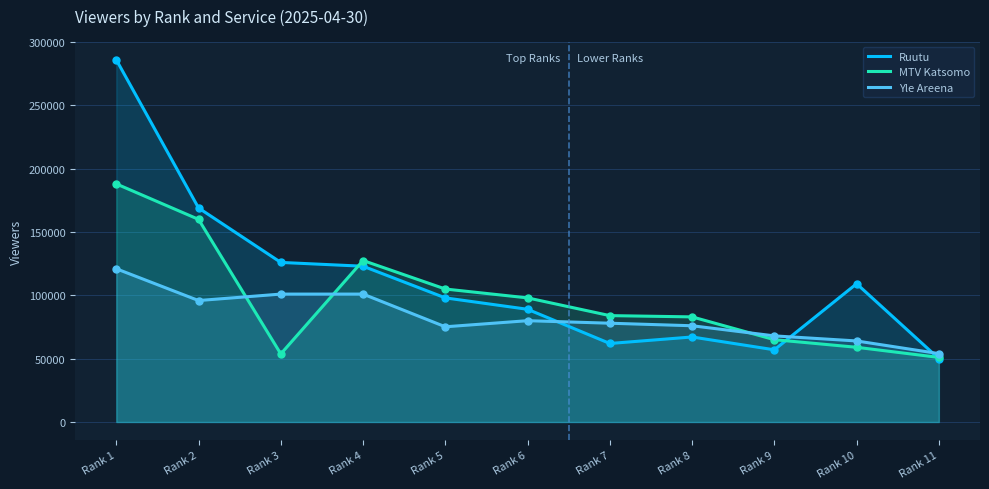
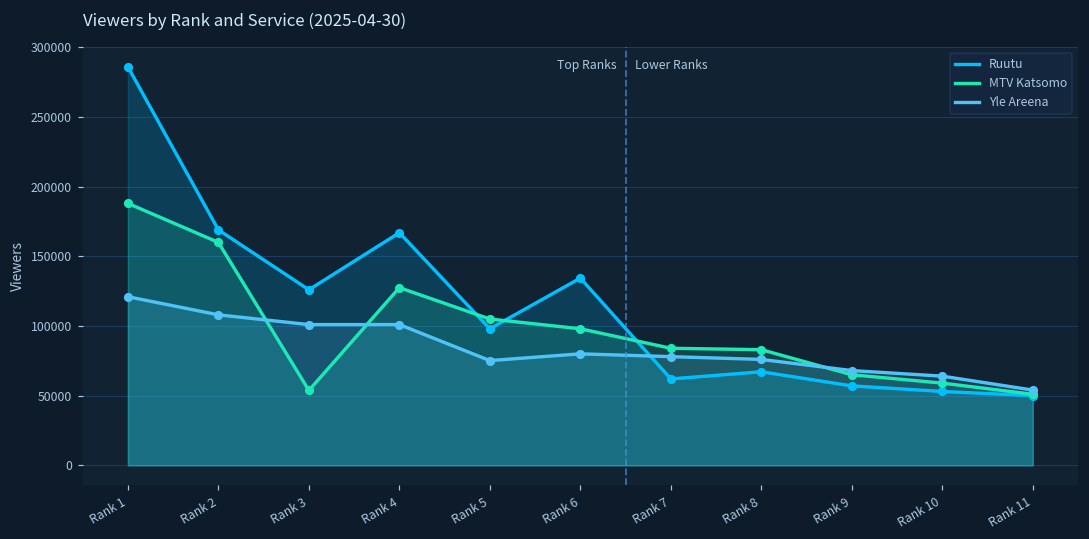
  {
    "Ruutu": {
      "Rank 1": 286000,
      "Rank 2": 169000,
      "Rank 3": 126000,
-     "Rank 4": 123000,
+     "Rank 4": 167000,
      "Rank 5": 98000,
-     "Rank 6": 89000,
+     "Rank 6": 134000,
      "Rank 7": 62000,
      "Rank 8": 67000,
      "Rank 9": 57000,
-     "Rank 10": 109000
+     "Rank 10": 53000
    },
    "MTV Katsomo": {
      "Rank 1": 188000,
      "Rank 2": 160000,
      "Rank 3": 54000,
      "Rank 4": 128000,
      "Rank 5": 105000,
      "Rank 6": 98000,
      "Rank 7": 84000,
      "Rank 8": 83000,
      "Rank 9": 65000,
      "Rank 10": 59000
    },
    "Yle Areena": {
      "Rank 1": 121000,
-     "Rank 2": 96000,
+     "Rank 2": 108000,
      "Rank 3": 101000,
      "Rank 4": 101000,
      "Rank 5": 75000,
      "Rank 6": 80000,
      "Rank 7": 78000,
      "Rank 8": 76000,
      "Rank 9": 68000,
      "Rank 10": 64000,
      "Rank 11": 54000
    }
  }
